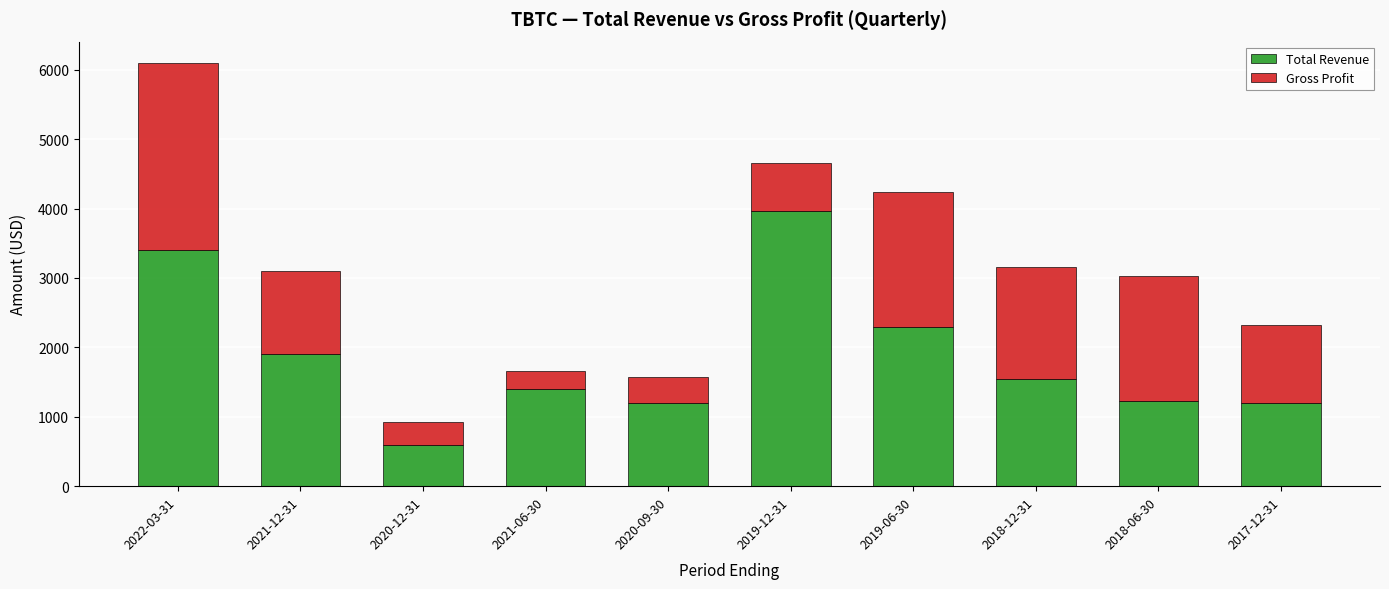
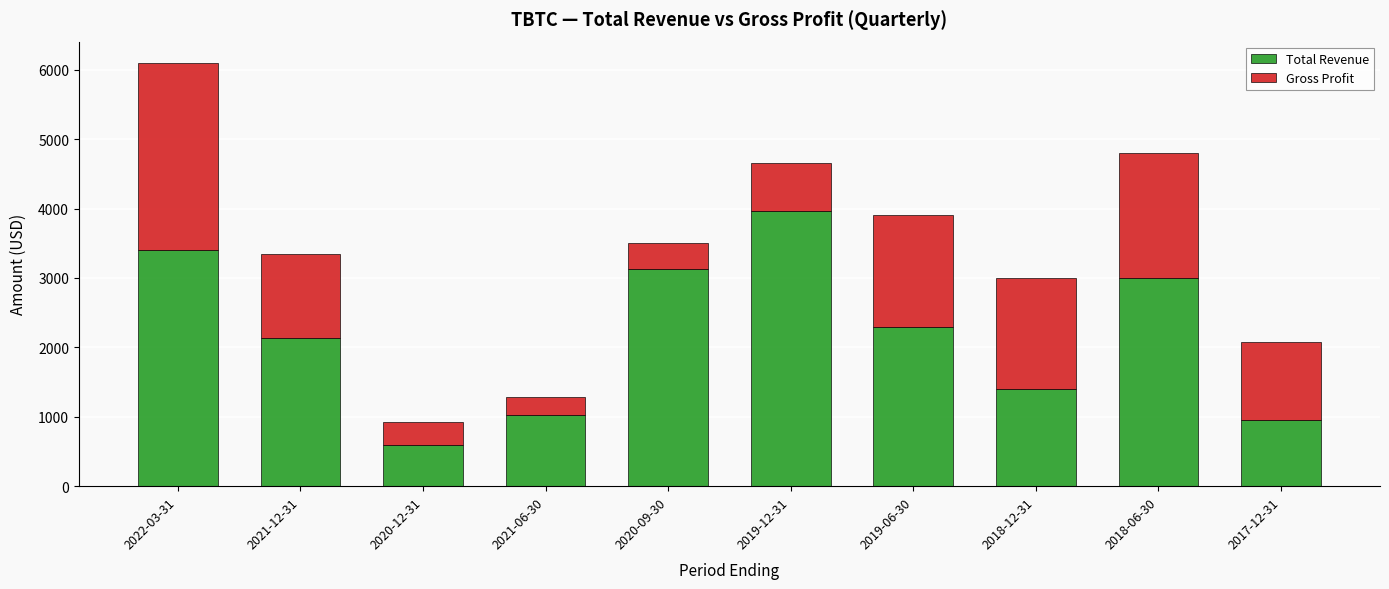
  {
    "Total Revenue": {
      "2022-03-31": 3400,
-     "2021-12-31": 1900,
+     "2021-12-31": 2100,
      "2020-12-31": 600,
-     "2021-06-30": 1400,
-     "2020-09-30": 1200,
+     "2021-06-30": 1000,
+     "2020-09-30": 3100,
      "2019-12-31": 4000,
      "2019-06-30": 2300,
-     "2018-12-31": 1600,
-     "2018-06-30": 1200,
-     "2017-12-31": 1200
+     "2018-12-31": 1400,
+     "2018-06-30": 3000,
+     "2017-12-31": 1000
    },
    "Gross Profit": {
      "2022-03-31": 2700,
      "2021-12-31": 1200,
      "2020-12-31": 300,
      "2021-06-30": 300,
      "2020-09-30": 400,
      "2019-12-31": 700,
-     "2019-06-30": 1900,
+     "2019-06-30": 1600,
      "2018-12-31": 1600,
      "2018-06-30": 1800,
      "2017-12-31": 1100
    }
  }
